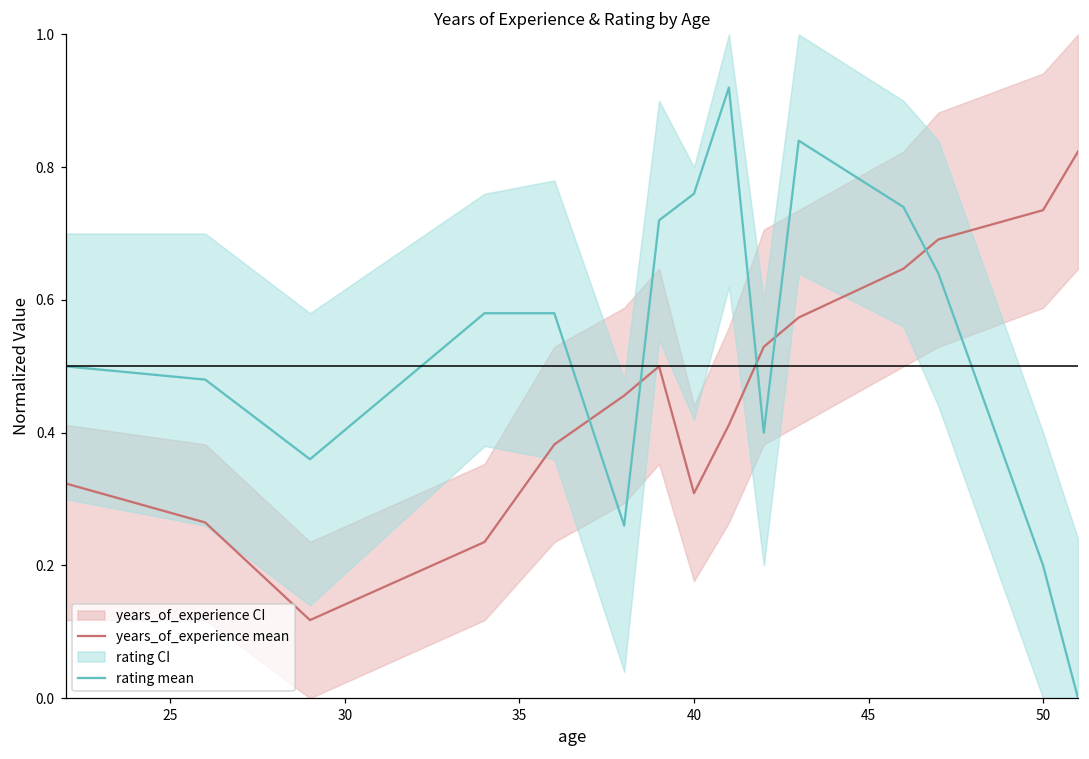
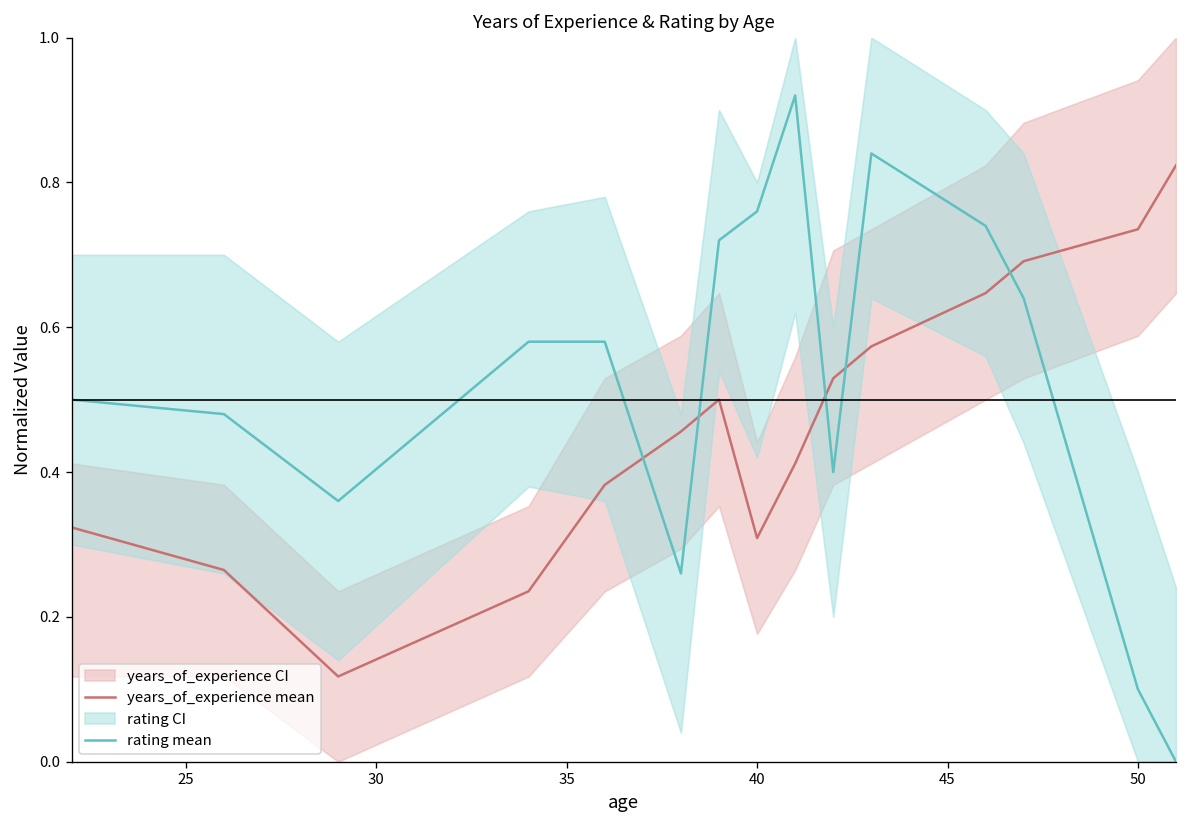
  {
    "years_of_experience mean": {
      "40": 0.31,
      "50": 0.74
    },
    "rating mean": {
      "40": 0.76,
-     "50": 0.20
+     "50": 0.10
    },
    "rating CI": {
      "50": 0.40
    }
  }
